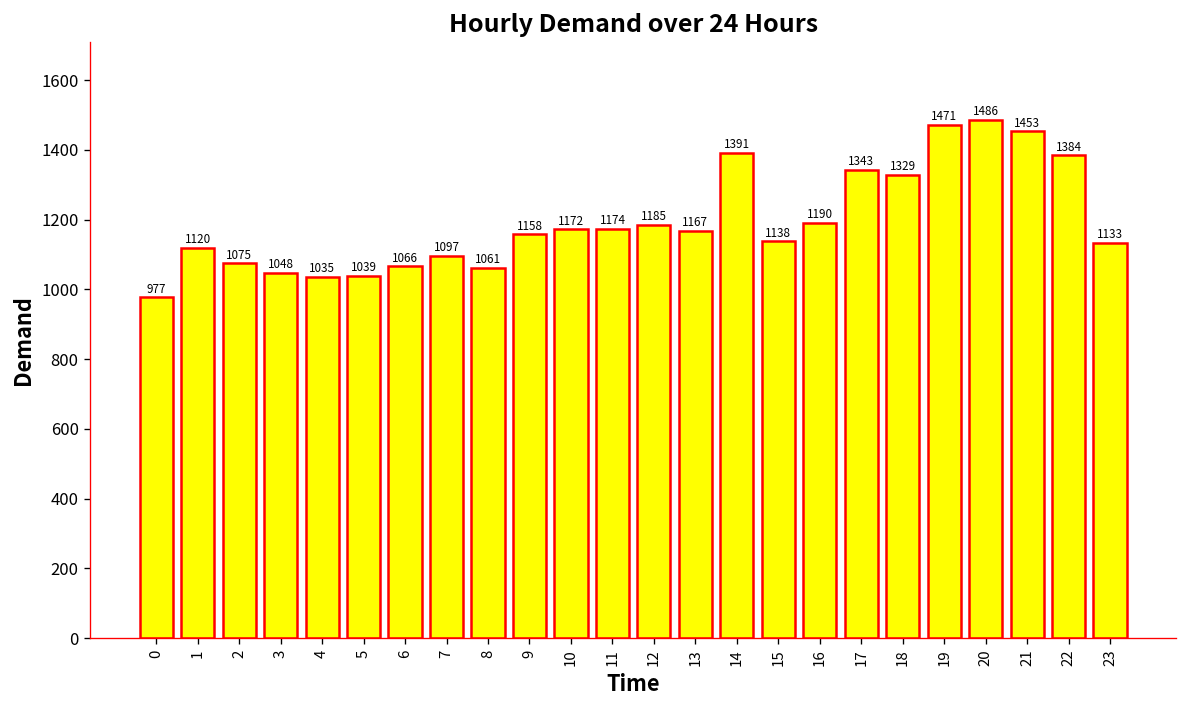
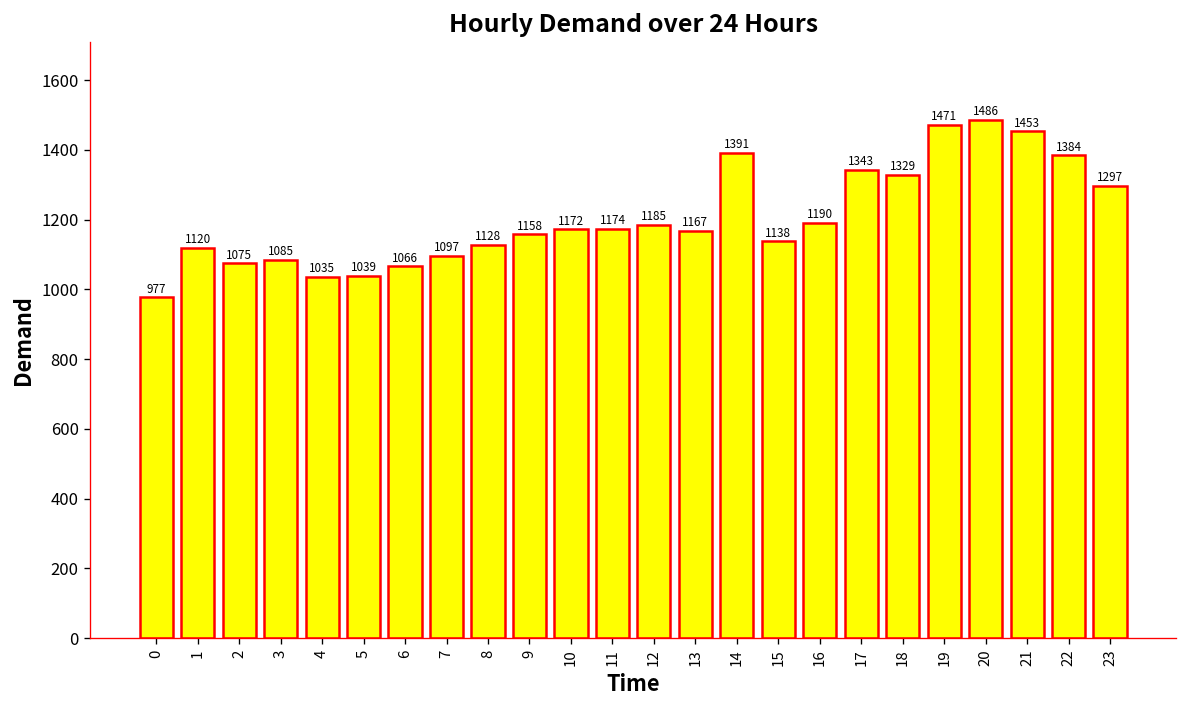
  {
    "0": 977,
    "1": 1120,
    "2": 1075,
-   "3": 1048,
+   "3": 1085,
    "4": 1035,
    "5": 1039,
    "6": 1066,
    "7": 1097,
-   "8": 1061,
+   "8": 1128,
    "9": 1158,
    "10": 1172,
    "11": 1174,
    "12": 1185,
    "13": 1167,
    "14": 1391,
    "15": 1138,
    "16": 1190,
    "17": 1343,
    "18": 1329,
    "19": 1471,
    "20": 1486,
    "21": 1453,
    "22": 1384,
-   "23": 1133
+   "23": 1297
  }
